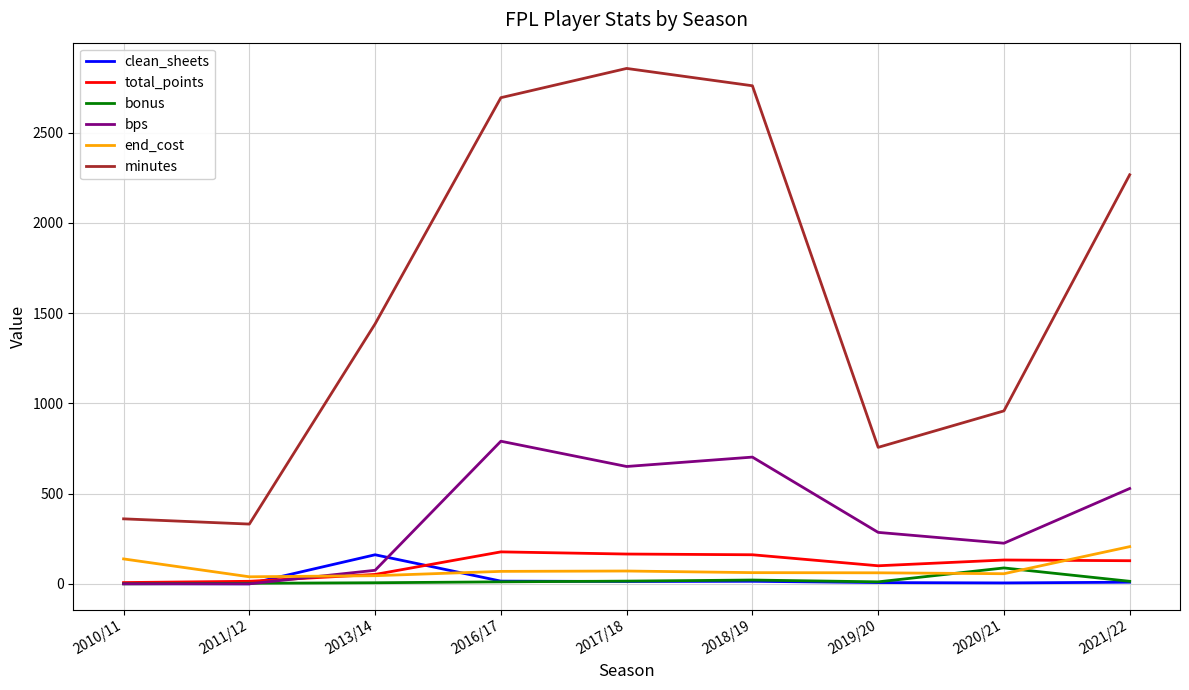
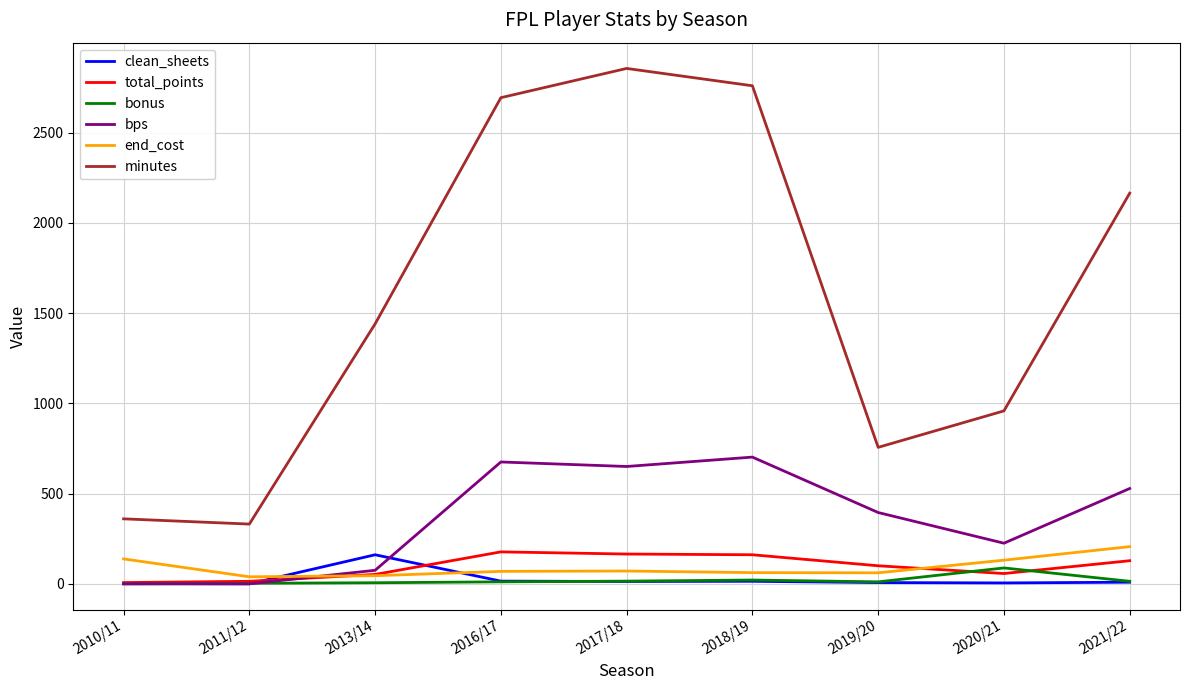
  {
    "clean_sheets": {
      "2013/14": 160,
      "2020/21": 10
    },
    "total_points": {
      "2016/17": 180,
      "2017/18": 170,
      "2018/19": 160,
      "2019/20": 100,
-     "2020/21": 130,
+     "2020/21": 60,
      "2021/22": 130
    },
    "bonus": {
      "2013/14": 10,
      "2020/21": 90
    },
    "bps": {
      "2013/14": 80,
-     "2016/17": 790,
+     "2016/17": 680,
      "2017/18": 650,
      "2018/19": 700,
-     "2019/20": 290,
+     "2019/20": 400,
      "2020/21": 230,
      "2021/22": 530
    },
    "end_cost": {
      "2010/11": 140,
      "2011/12": 40,
      "2016/17": 70,
      "2017/18": 70,
      "2018/19": 60,
      "2019/20": 60,
-     "2020/21": 60,
+     "2020/21": 130,
      "2021/22": 210
    },
    "minutes": {
      "2010/11": 360,
      "2011/12": 330,
      "2013/14": 1440,
      "2016/17": 2690,
      "2017/18": 2860,
      "2018/19": 2760,
      "2019/20": 760,
      "2020/21": 960,
-     "2021/22": 2270
+     "2021/22": 2160
    }
  }
